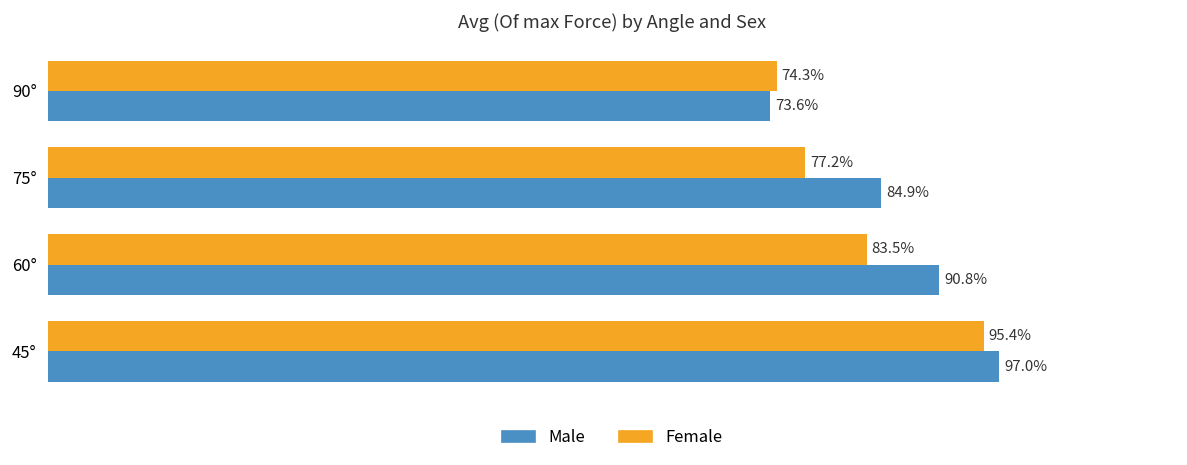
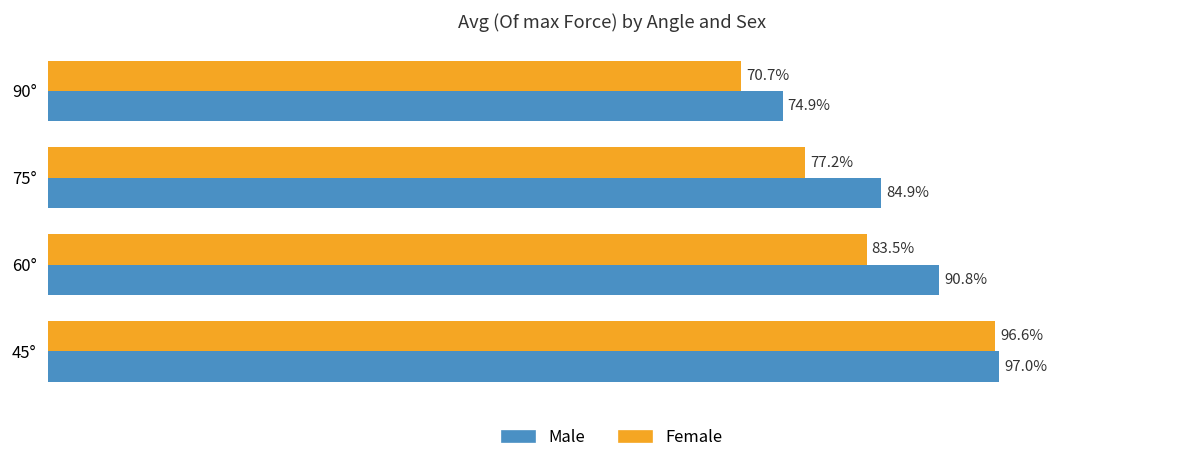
  {
    "Male": {
-     "90°": "73.6%",
+     "90°": "74.9%",
      "75°": "84.9%",
      "60°": "90.8%",
      "45°": "97.0%"
    },
    "Female": {
-     "90°": "74.3%",
+     "90°": "70.7%",
      "75°": "77.2%",
      "60°": "83.5%",
-     "45°": "95.4%"
+     "45°": "96.6%"
    }
  }
